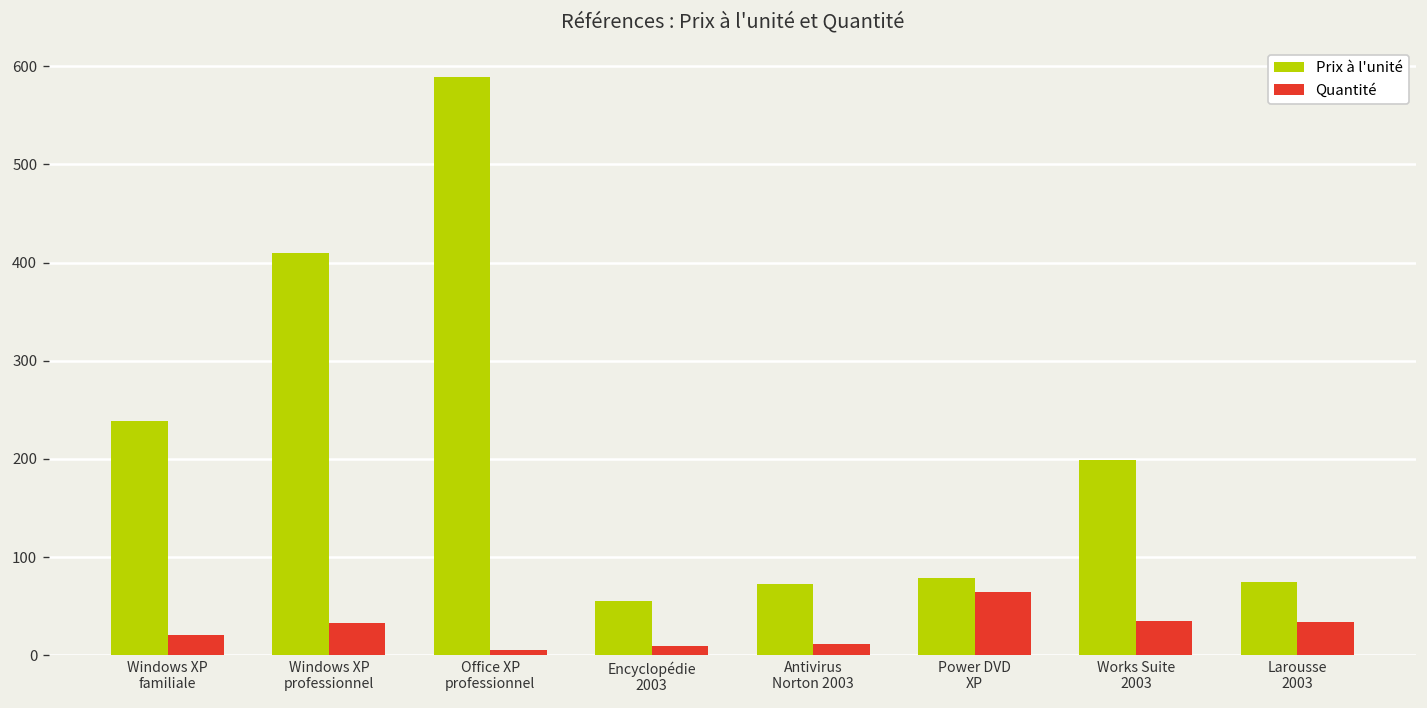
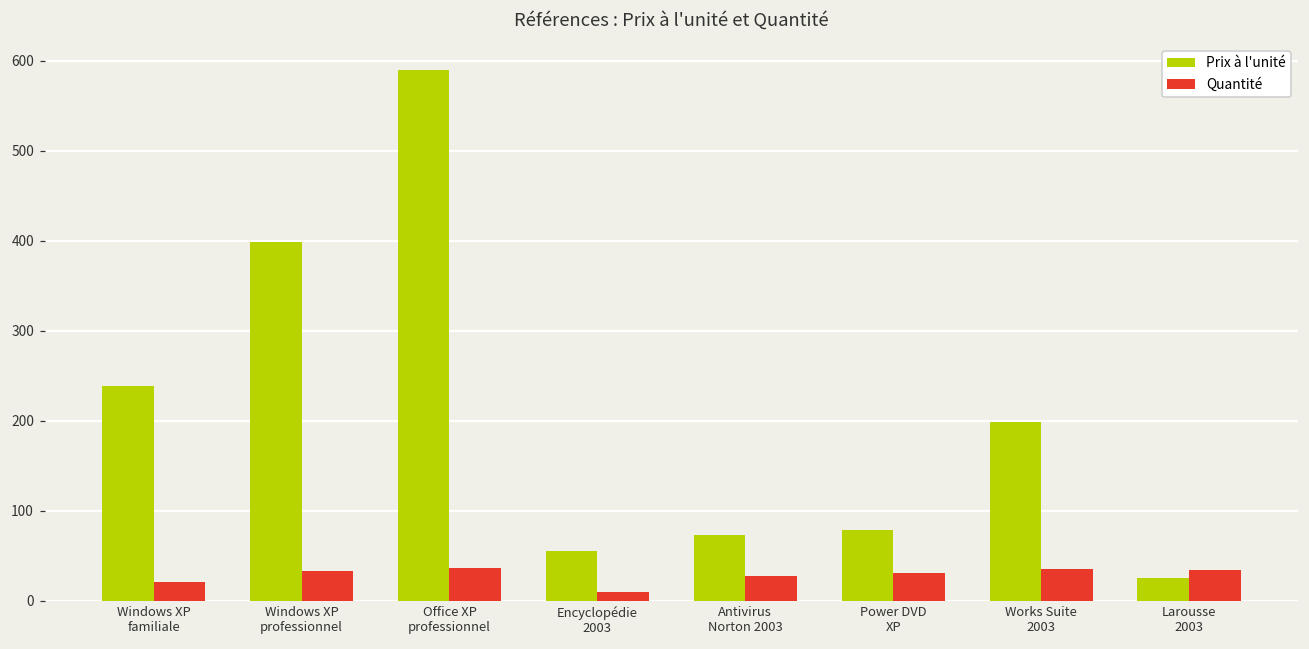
  {
    "Prix à l'unité": {
      "Windows XP familiale": 240,
-     "Windows XP professionnel": 410,
+     "Windows XP professionnel": 400,
      "Office XP professionnel": 590,
      "Encyclopédie 2003": 50,
      "Antivirus Norton 2003": 70,
      "Power DVD XP": 80,
      "Works Suite 2003": 200,
-     "Larousse 2003": 70
+     "Larousse 2003": 30
    },
    "Quantité": {
      "Windows XP familiale": 20,
      "Windows XP professionnel": 30,
-     "Office XP professionnel": 10,
+     "Office XP professionnel": 40,
      "Encyclopédie 2003": 10,
-     "Antivirus Norton 2003": 10,
-     "Power DVD XP": 70,
+     "Antivirus Norton 2003": 30,
+     "Power DVD XP": 30,
      "Works Suite 2003": 40,
      "Larousse 2003": 30
    }
  }
